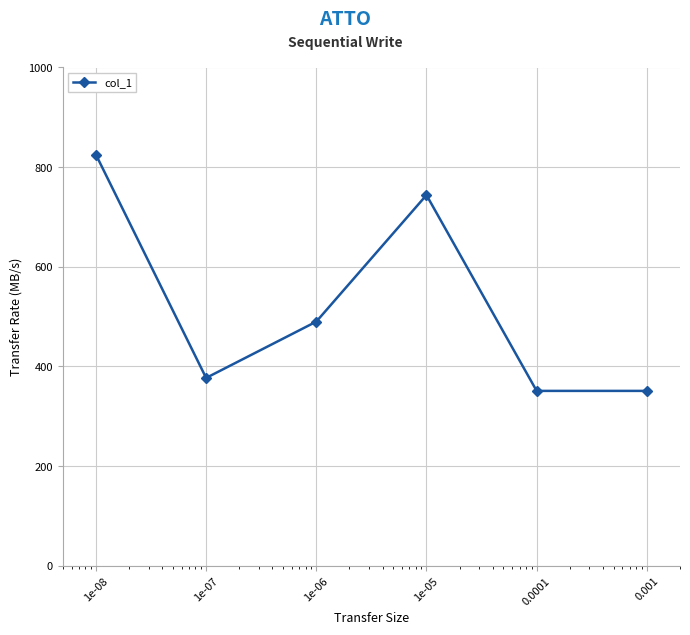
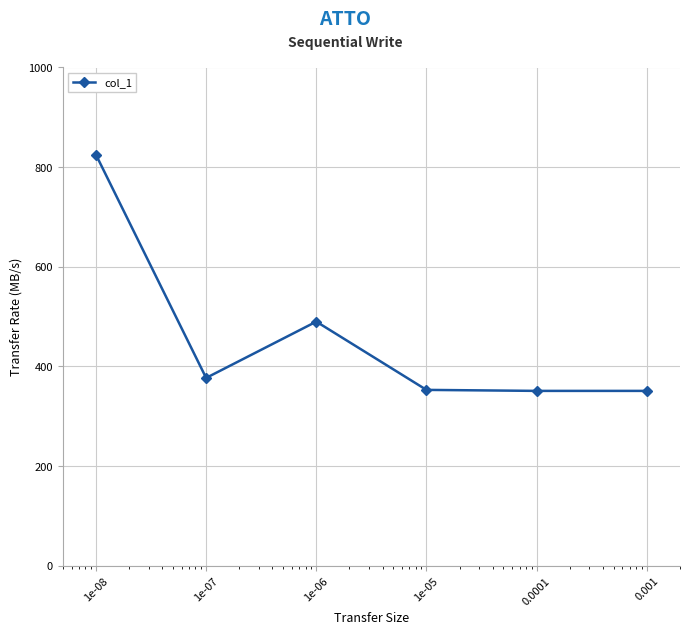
  {
    "1e-08": 830,
    "1e-07": 380,
    "1e-06": 490,
-   "1e-05": 740,
+   "1e-05": 350,
    "0.0001": 350,
    "0.001": 350
  }
